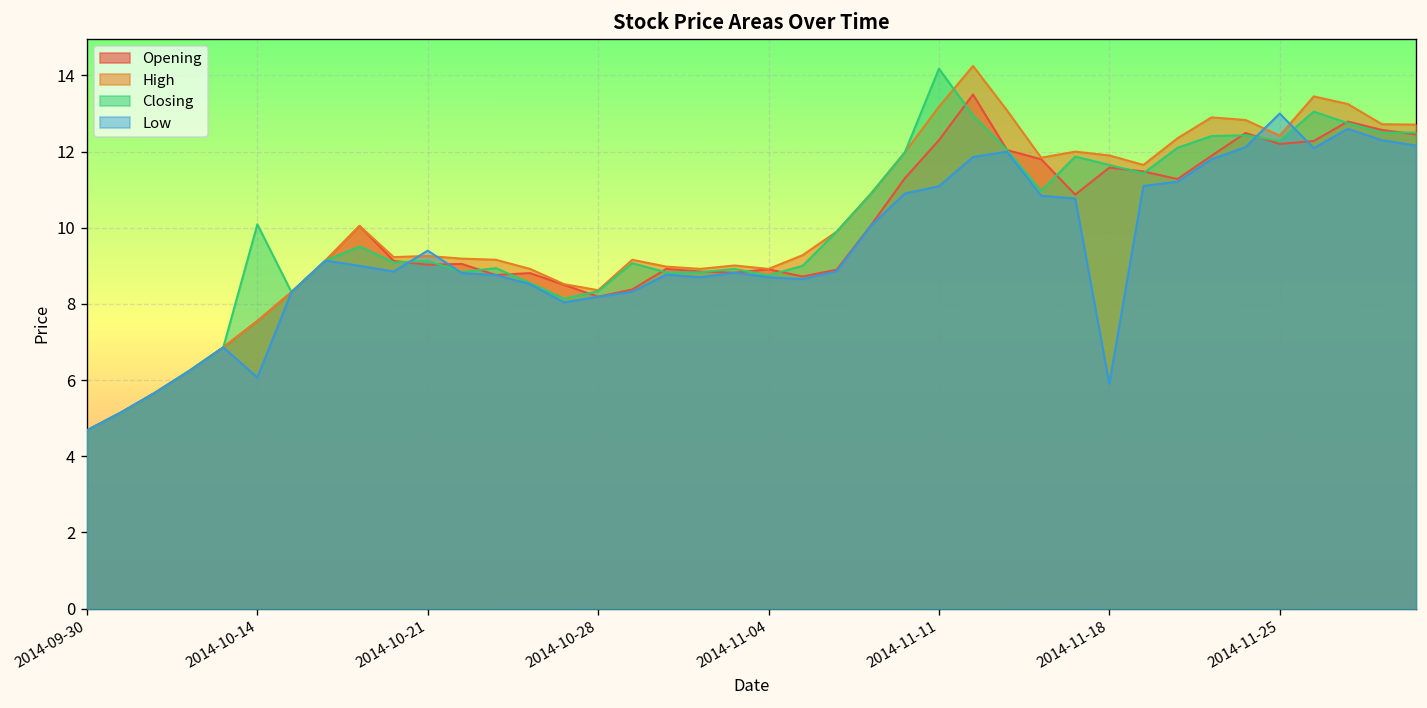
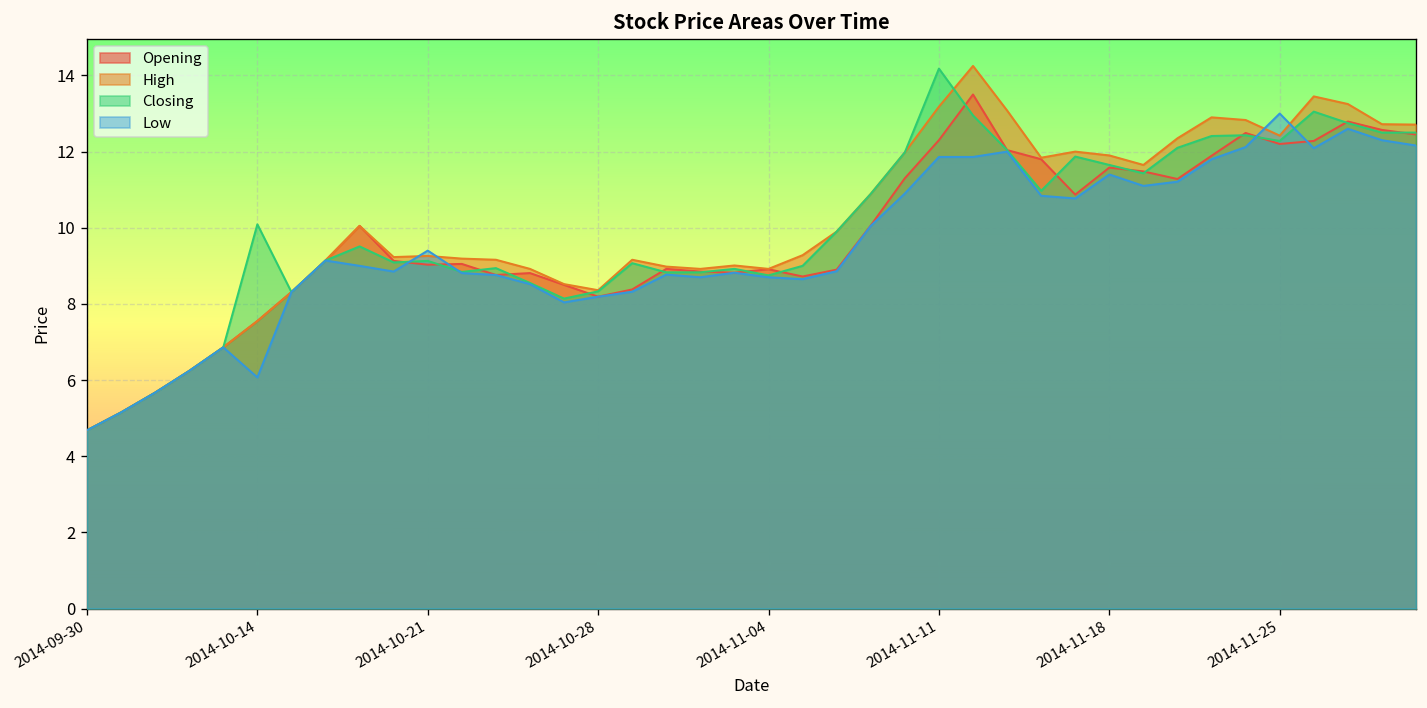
  {
    "Closing": {
      "2014-10-14": 10.1,
      "2014-10-21": 9.1,
      "2014-11-11": 14.2,
      "2014-11-25": 12.3
    },
    "Low": {
      "2014-10-14": 6.1,
      "2014-10-21": 9.4,
-     "2014-11-11": 11.1,
-     "2014-11-18": 5.9,
+     "2014-11-11": 11.9,
+     "2014-11-18": 11.4,
      "2014-11-25": 13.0
    }
  }
